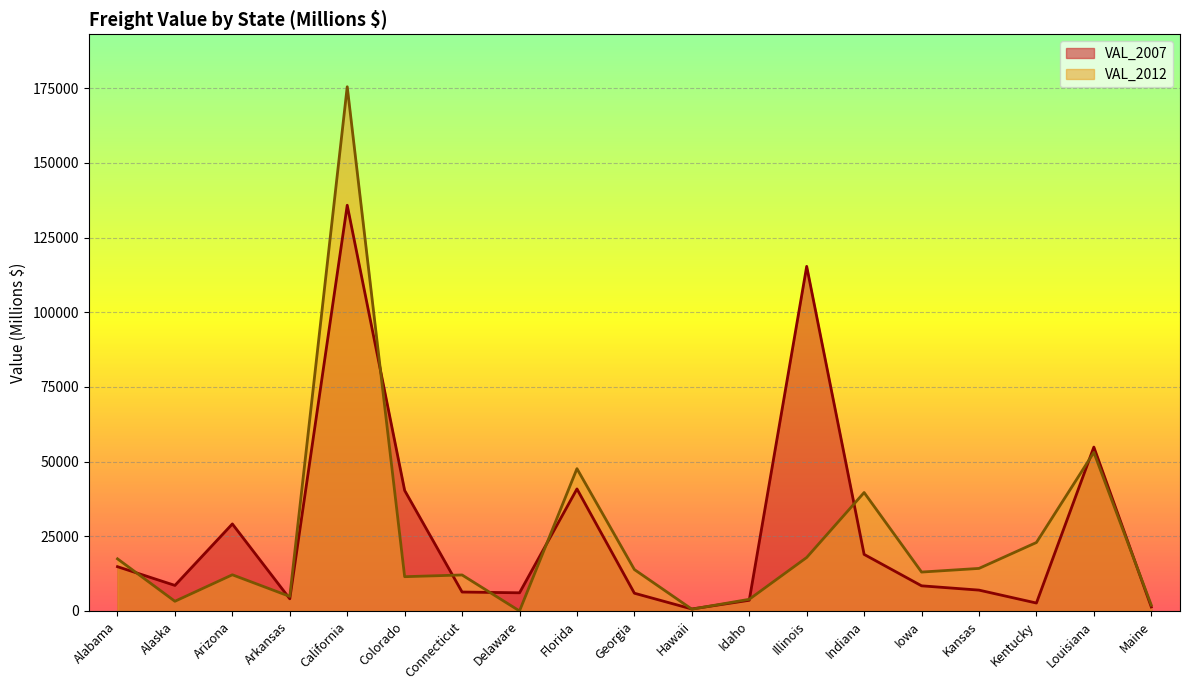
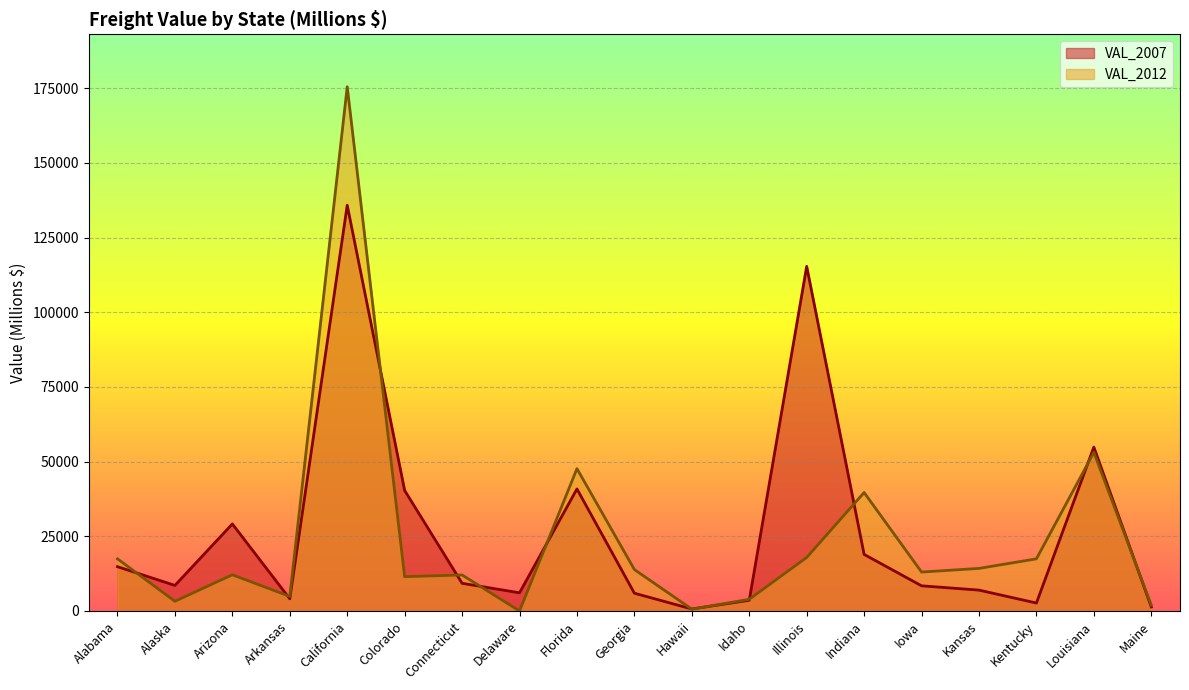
  {
    "VAL_2007": {
      "Alabama": 15000,
      "Alaska": 9000,
      "Arizona": 29000,
      "California": 136000,
      "Colorado": 40000,
-     "Connecticut": 6000,
+     "Connecticut": 9000,
      "Delaware": 6000,
      "Florida": 41000,
      "Georgia": 6000,
      "Illinois": 115000,
      "Indiana": 19000,
      "Iowa": 8000,
      "Kansas": 7000,
      "Kentucky": 3000,
      "Louisiana": 55000
    },
    "VAL_2012": {
      "Alabama": 17000,
      "Alaska": 3000,
      "Arizona": 12000,
      "California": 175000,
      "Colorado": 11000,
      "Connecticut": 12000,
      "Delaware": 0,
      "Florida": 48000,
      "Georgia": 14000,
      "Illinois": 18000,
      "Indiana": 40000,
      "Iowa": 13000,
      "Kansas": 14000,
-     "Kentucky": 23000,
+     "Kentucky": 17000,
      "Louisiana": 53000
    }
  }
